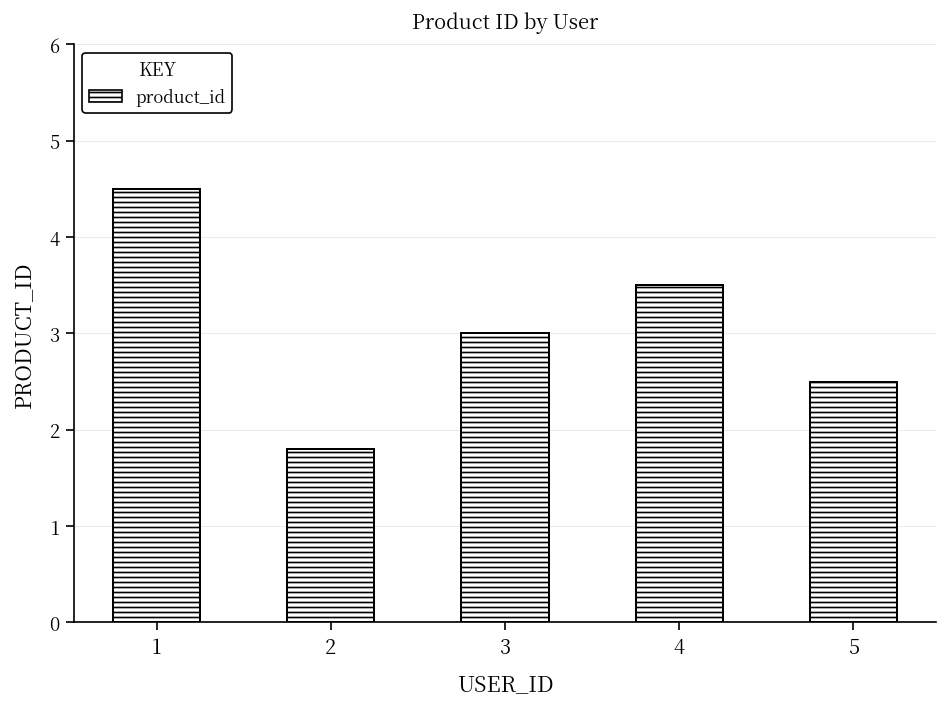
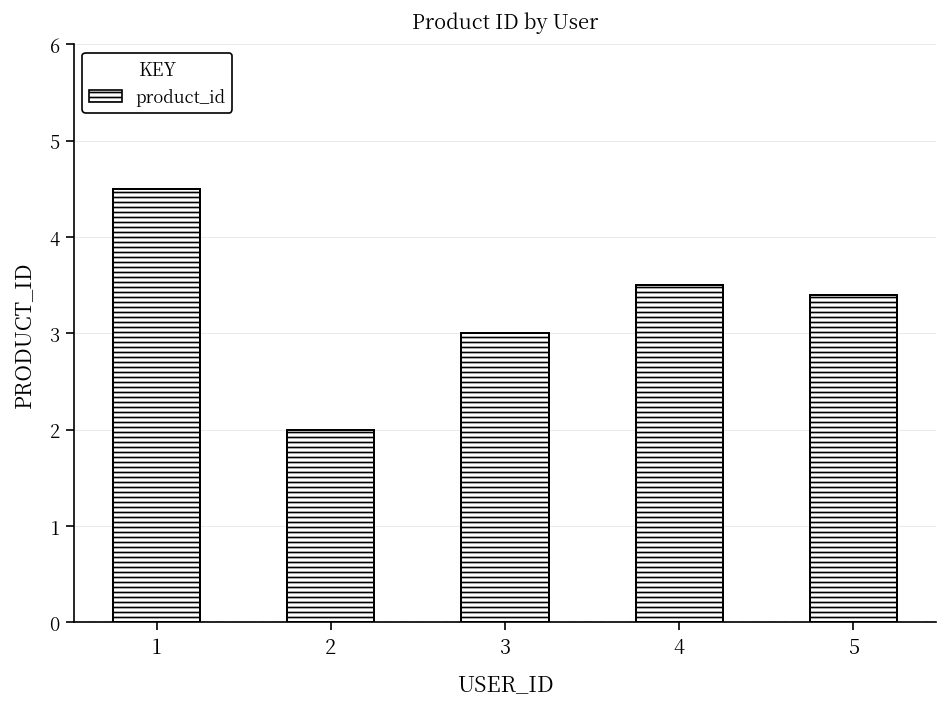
  {
    "1": 4.5,
-   "2": 1.8,
+   "2": 2.0,
    "3": 3.0,
    "4": 3.5,
-   "5": 2.5
+   "5": 3.4
  }
